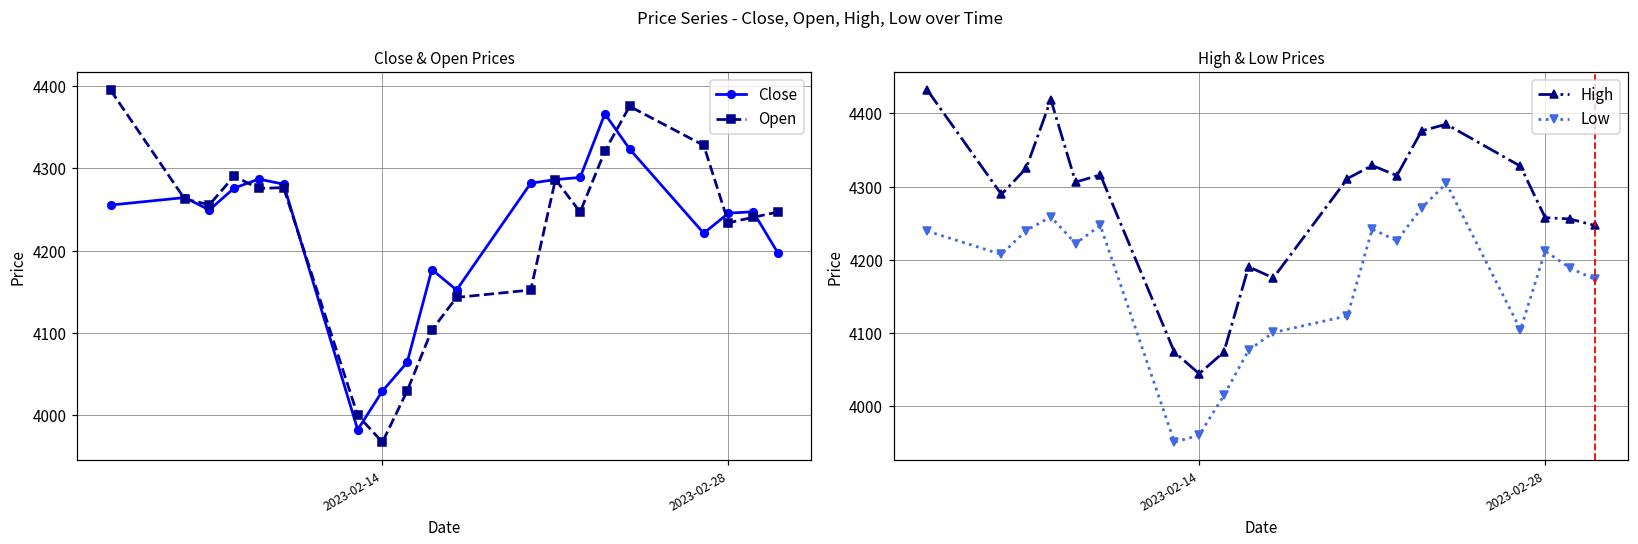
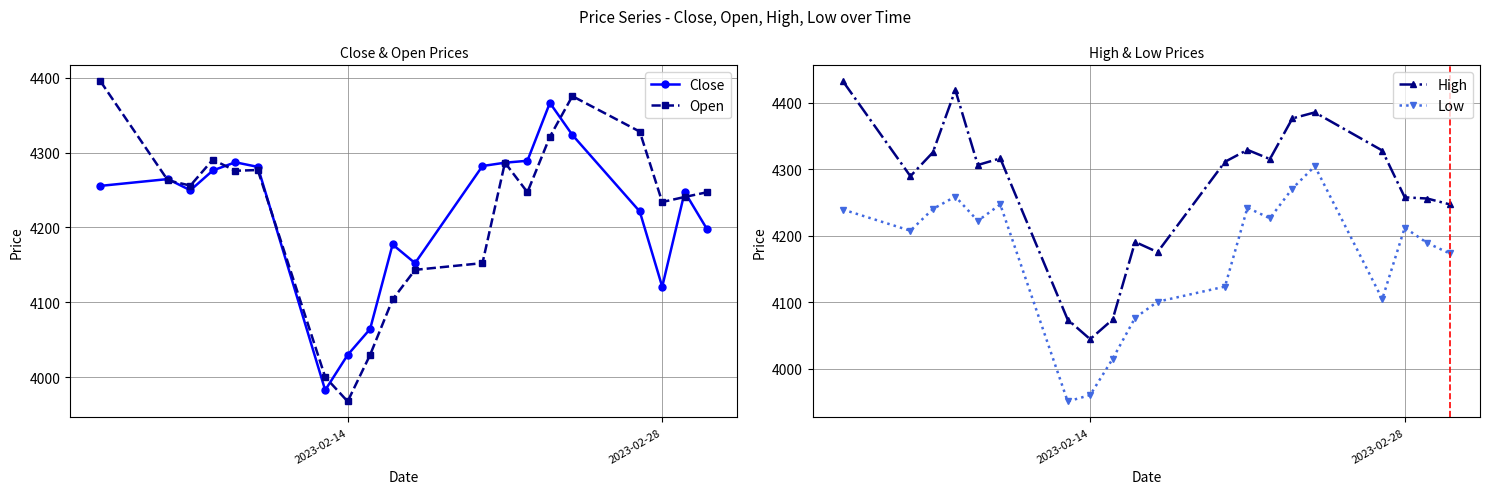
  {
    "Close & Open Prices": {
      "Close": {
        "2023-02-14": 4030,
-       "2023-02-28": 4250
+       "2023-02-28": 4120
      },
      "Open": {
        "2023-02-14": 3970,
        "2023-02-28": 4230
      }
    },
    "High & Low Prices": {
      "High": {
        "2023-02-14": 4040,
        "2023-02-28": 4260
      },
      "Low": {
        "2023-02-14": 3960,
        "2023-02-28": 4210
      }
    }
  }
